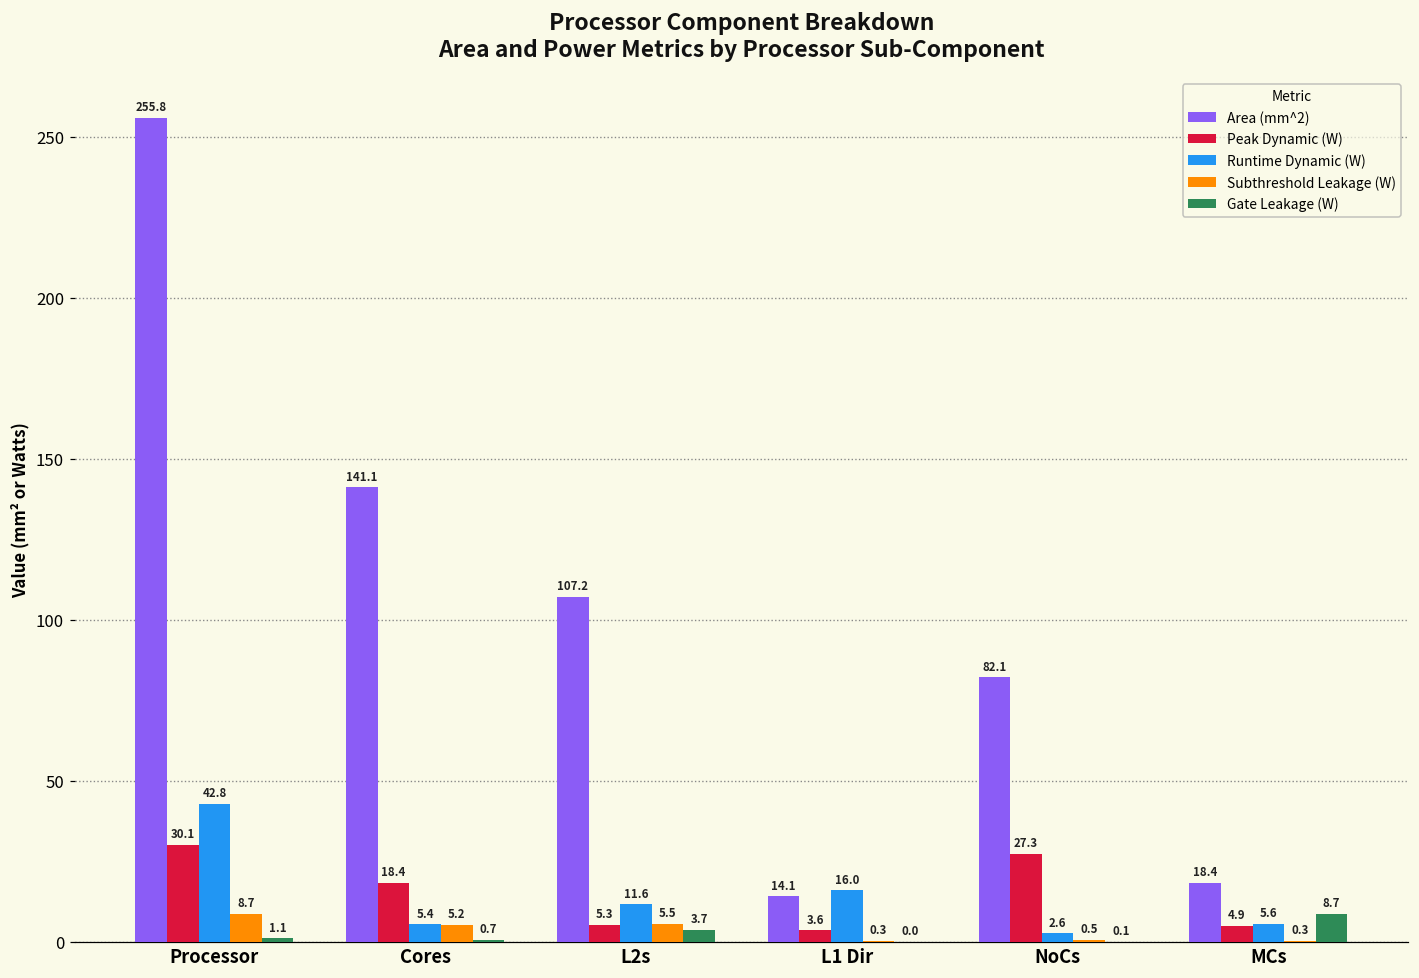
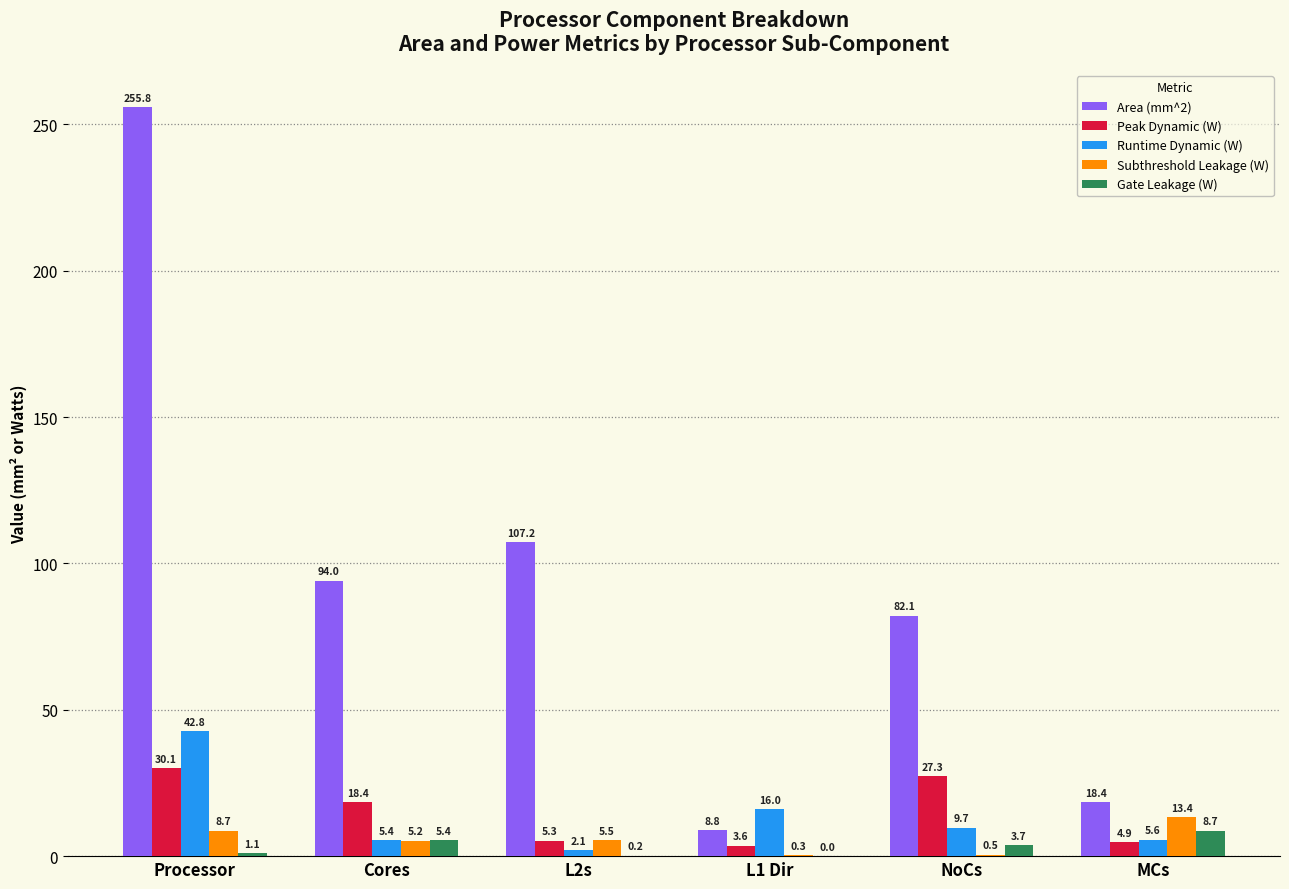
  {
    "Area (mm^2)": {
      "Processor": 255.8,
-     "Cores": 141.1,
+     "Cores": 94.0,
      "L2s": 107.2,
-     "L1 Dir": 14.1,
+     "L1 Dir": 8.8,
      "NoCs": 82.1,
      "MCs": 18.4
    },
    "Peak Dynamic (W)": {
      "Processor": 30.1,
      "Cores": 18.4,
      "L2s": 5.3,
      "L1 Dir": 3.6,
      "NoCs": 27.3,
      "MCs": 4.9
    },
    "Runtime Dynamic (W)": {
      "Processor": 42.8,
      "Cores": 5.4,
-     "L2s": 11.6,
+     "L2s": 2.1,
      "L1 Dir": 16.0,
-     "NoCs": 2.6,
+     "NoCs": 9.7,
      "MCs": 5.6
    },
    "Subthreshold Leakage (W)": {
      "Processor": 8.7,
      "Cores": 5.2,
      "L2s": 5.5,
      "L1 Dir": 0.3,
      "NoCs": 0.5,
-     "MCs": 0.3
+     "MCs": 13.4
    },
    "Gate Leakage (W)": {
      "Processor": 1.1,
-     "Cores": 0.7,
-     "L2s": 3.7,
+     "Cores": 5.4,
+     "L2s": 0.2,
      "L1 Dir": 0.0,
-     "NoCs": 0.1,
+     "NoCs": 3.7,
      "MCs": 8.7
    }
  }
